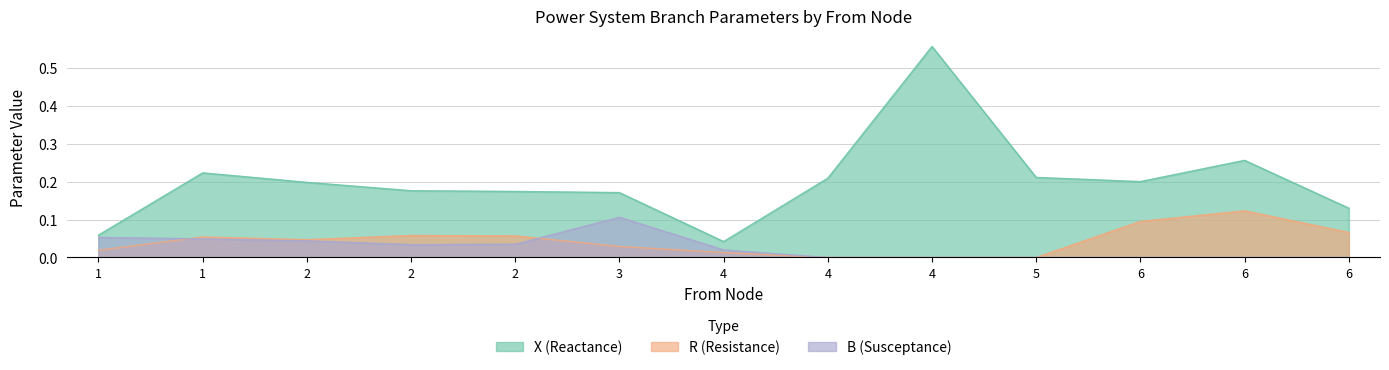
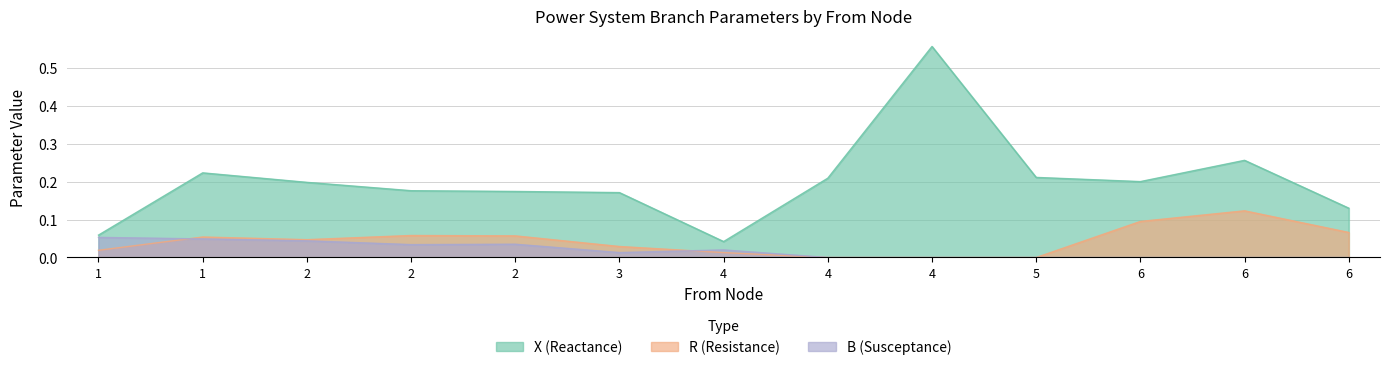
  {
    "X (Reactance)": {
      "3": 0.17,
      "5": 0.21
    },
    "R (Resistance)": {
      "3": 0.03
    },
    "B (Susceptance)": {
-     "3": 0.11
+     "3": 0.01
    }
  }
